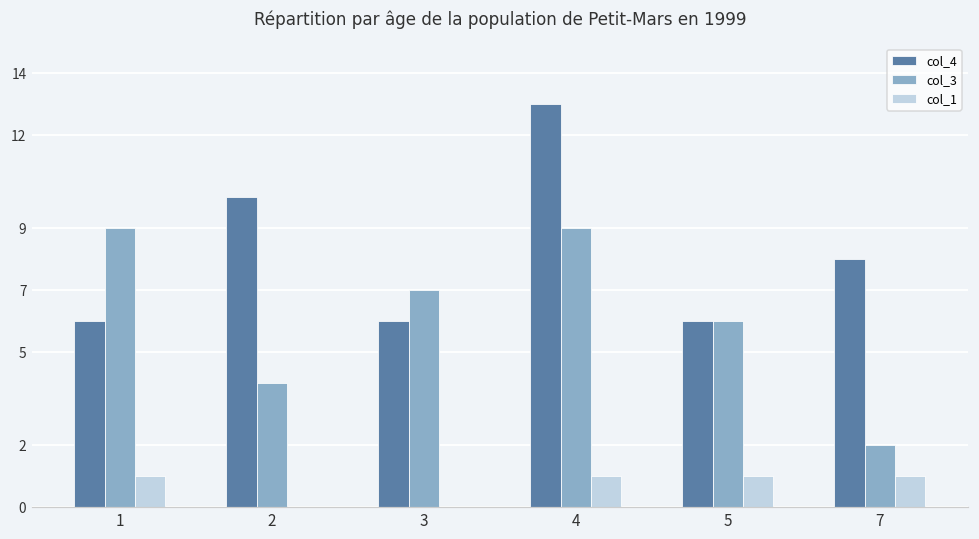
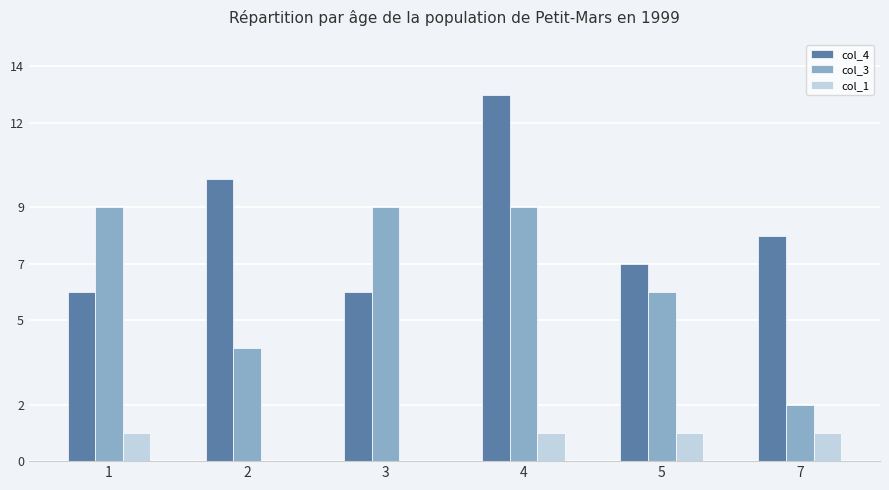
  {
    "col_4": {
      "1": 6,
      "2": 10,
      "3": 6,
      "4": 13,
-     "5": 6,
+     "5": 7,
      "7": 8
    },
    "col_3": {
      "1": 9,
      "2": 4,
-     "3": 7,
+     "3": 9,
      "4": 9,
      "5": 6,
      "7": 2
    },
    "col_1": {
      "1": 1,
      "2": 0,
      "3": 0,
      "4": 1,
      "5": 1,
      "7": 1
    }
  }
